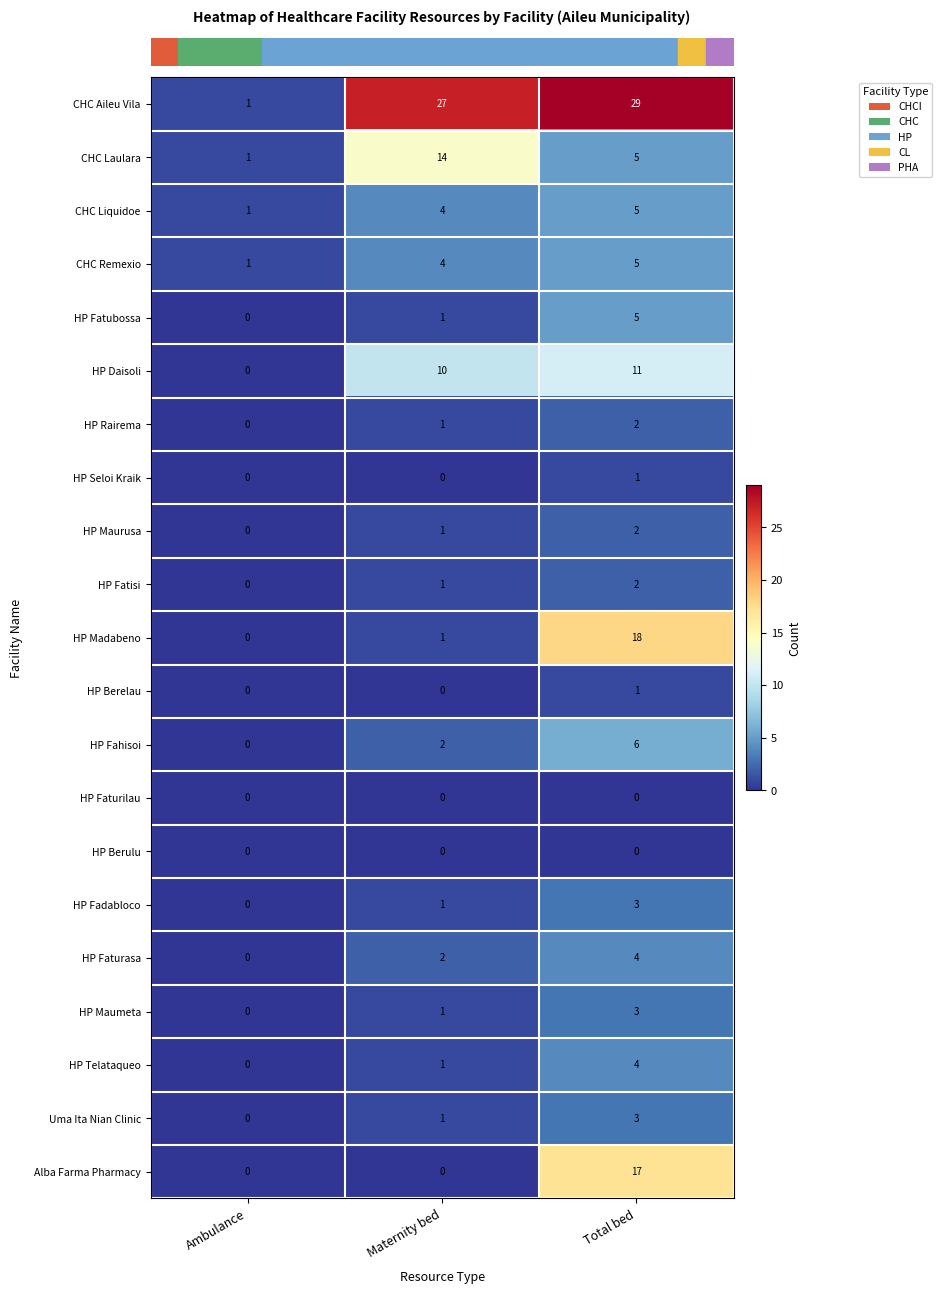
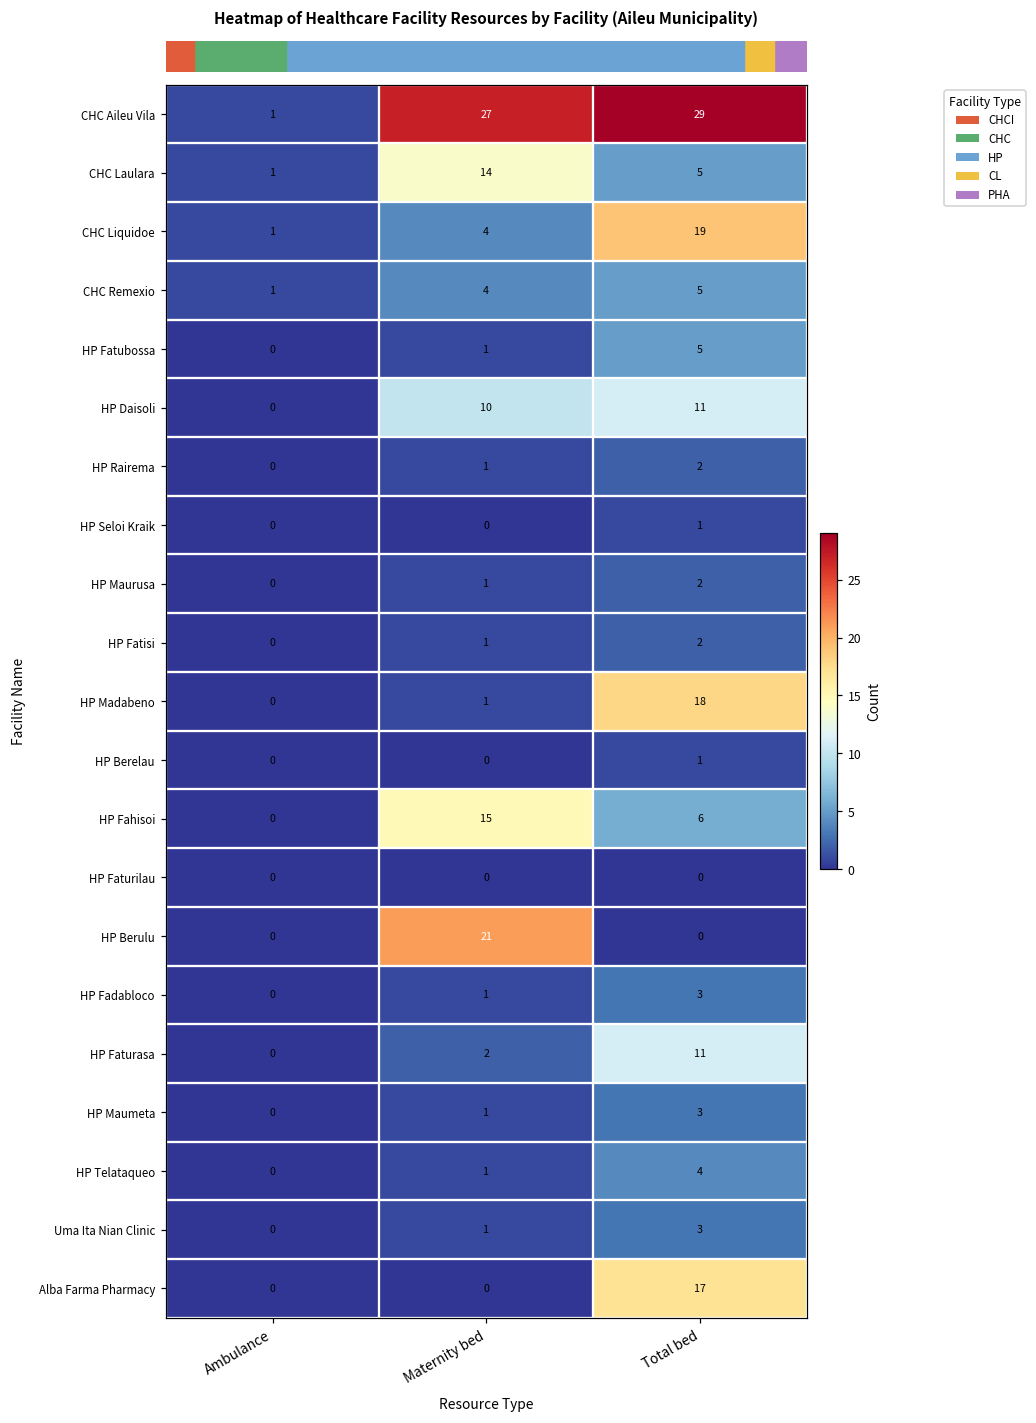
  {
    "CHC Aileu Vila": {
      "Ambulance": 1,
      "Maternity bed": 27,
      "Total bed": 29
    },
    "CHC Laulara": {
      "Ambulance": 1,
      "Maternity bed": 14,
      "Total bed": 5
    },
    "CHC Liquidoe": {
      "Ambulance": 1,
      "Maternity bed": 4,
-     "Total bed": 5
+     "Total bed": 19
    },
    "CHC Remexio": {
      "Ambulance": 1,
      "Maternity bed": 4,
      "Total bed": 5
    },
    "HP Fatubossa": {
      "Ambulance": 0,
      "Maternity bed": 1,
      "Total bed": 5
    },
    "HP Daisoli": {
      "Ambulance": 0,
      "Maternity bed": 10,
      "Total bed": 11
    },
    "HP Rairema": {
      "Ambulance": 0,
      "Maternity bed": 1,
      "Total bed": 2
    },
    "HP Seloi Kraik": {
      "Ambulance": 0,
      "Maternity bed": 0,
      "Total bed": 1
    },
    "HP Maurusa": {
      "Ambulance": 0,
      "Maternity bed": 1,
      "Total bed": 2
    },
    "HP Fatisi": {
      "Ambulance": 0,
      "Maternity bed": 1,
      "Total bed": 2
    },
    "HP Madabeno": {
      "Ambulance": 0,
      "Maternity bed": 1,
      "Total bed": 18
    },
    "HP Berelau": {
      "Ambulance": 0,
      "Maternity bed": 0,
      "Total bed": 1
    },
    "HP Fahisoi": {
      "Ambulance": 0,
-     "Maternity bed": 2,
+     "Maternity bed": 15,
      "Total bed": 6
    },
    "HP Faturilau": {
      "Ambulance": 0,
      "Maternity bed": 0,
      "Total bed": 0
    },
    "HP Berulu": {
      "Ambulance": 0,
-     "Maternity bed": 0,
+     "Maternity bed": 21,
      "Total bed": 0
    },
    "HP Fadabloco": {
      "Ambulance": 0,
      "Maternity bed": 1,
      "Total bed": 3
    },
    "HP Faturasa": {
      "Ambulance": 0,
      "Maternity bed": 2,
-     "Total bed": 4
+     "Total bed": 11
    },
    "HP Maumeta": {
      "Ambulance": 0,
      "Maternity bed": 1,
      "Total bed": 3
    },
    "HP Telataqueo": {
      "Ambulance": 0,
      "Maternity bed": 1,
      "Total bed": 4
    },
    "Uma Ita Nian Clinic": {
      "Ambulance": 0,
      "Maternity bed": 1,
      "Total bed": 3
    },
    "Alba Farma Pharmacy": {
      "Ambulance": 0,
      "Maternity bed": 0,
      "Total bed": 17
    }
  }
